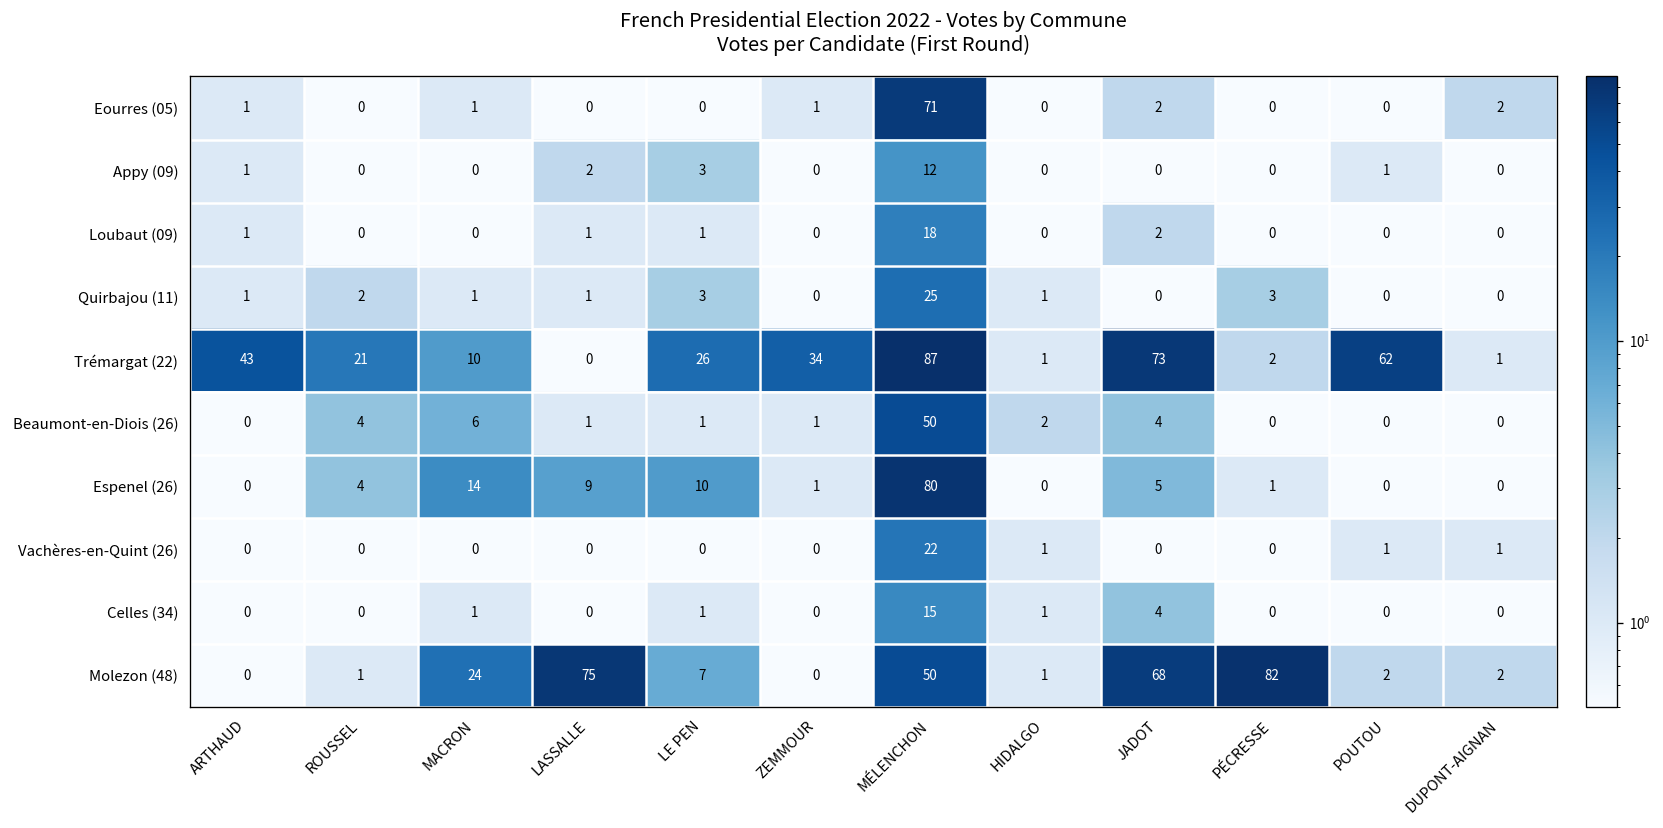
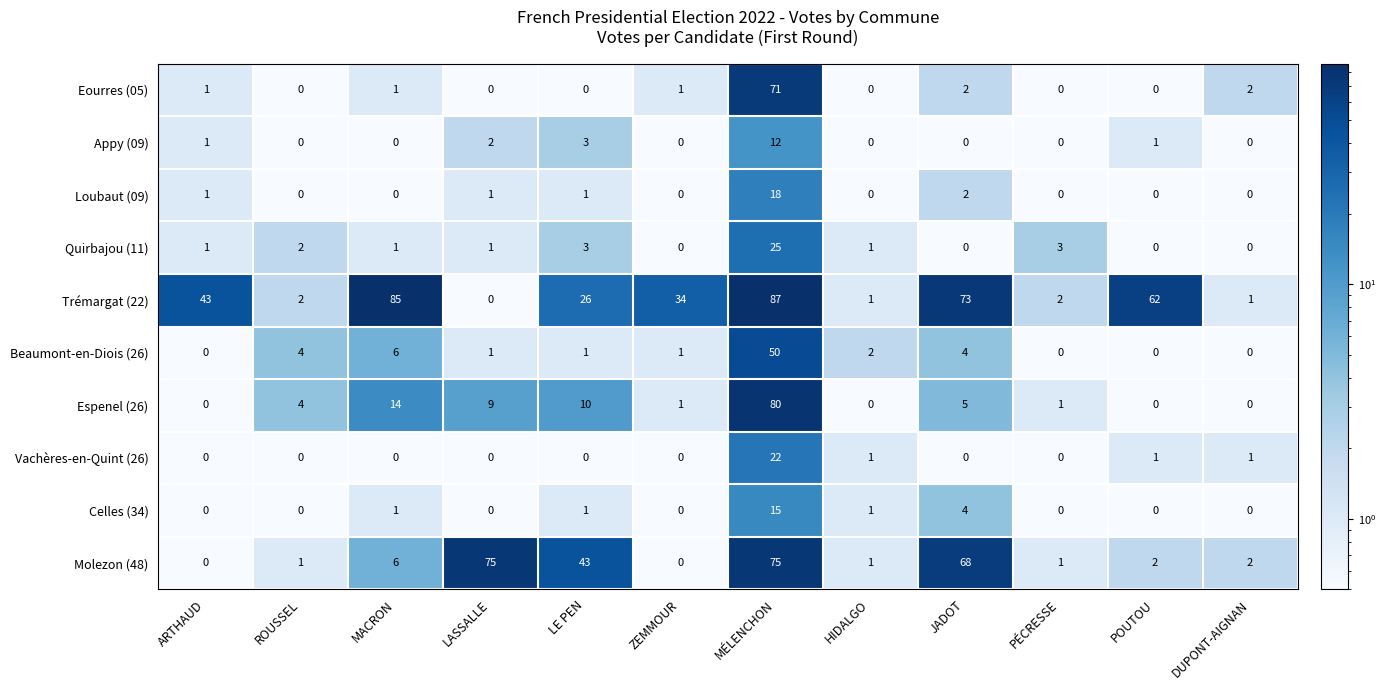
  {
    "Eourres (05)": {
      "ARTHAUD": 1,
      "ROUSSEL": 0,
      "MACRON": 1,
      "LASSALLE": 0,
      "LE PEN": 0,
      "ZEMMOUR": 1,
      "MÉLENCHON": 71,
      "HIDALGO": 0,
      "JADOT": 2,
      "PÉCRESSE": 0,
      "POUTOU": 0,
      "DUPONT-AIGNAN": 2
    },
    "Appy (09)": {
      "ARTHAUD": 1,
      "ROUSSEL": 0,
      "MACRON": 0,
      "LASSALLE": 2,
      "LE PEN": 3,
      "ZEMMOUR": 0,
      "MÉLENCHON": 12,
      "HIDALGO": 0,
      "JADOT": 0,
      "PÉCRESSE": 0,
      "POUTOU": 1,
      "DUPONT-AIGNAN": 0
    },
    "Loubaut (09)": {
      "ARTHAUD": 1,
      "ROUSSEL": 0,
      "MACRON": 0,
      "LASSALLE": 1,
      "LE PEN": 1,
      "ZEMMOUR": 0,
      "MÉLENCHON": 18,
      "HIDALGO": 0,
      "JADOT": 2,
      "PÉCRESSE": 0,
      "POUTOU": 0,
      "DUPONT-AIGNAN": 0
    },
    "Quirbajou (11)": {
      "ARTHAUD": 1,
      "ROUSSEL": 2,
      "MACRON": 1,
      "LASSALLE": 1,
      "LE PEN": 3,
      "ZEMMOUR": 0,
      "MÉLENCHON": 25,
      "HIDALGO": 1,
      "JADOT": 0,
      "PÉCRESSE": 3,
      "POUTOU": 0,
      "DUPONT-AIGNAN": 0
    },
    "Trémargat (22)": {
      "ARTHAUD": 43,
-     "ROUSSEL": 21,
-     "MACRON": 10,
+     "ROUSSEL": 2,
+     "MACRON": 85,
      "LASSALLE": 0,
      "LE PEN": 26,
      "ZEMMOUR": 34,
      "MÉLENCHON": 87,
      "HIDALGO": 1,
      "JADOT": 73,
      "PÉCRESSE": 2,
      "POUTOU": 62,
      "DUPONT-AIGNAN": 1
    },
    "Beaumont-en-Diois (26)": {
      "ARTHAUD": 0,
      "ROUSSEL": 4,
      "MACRON": 6,
      "LASSALLE": 1,
      "LE PEN": 1,
      "ZEMMOUR": 1,
      "MÉLENCHON": 50,
      "HIDALGO": 2,
      "JADOT": 4,
      "PÉCRESSE": 0,
      "POUTOU": 0,
      "DUPONT-AIGNAN": 0
    },
    "Espenel (26)": {
      "ARTHAUD": 0,
      "ROUSSEL": 4,
      "MACRON": 14,
      "LASSALLE": 9,
      "LE PEN": 10,
      "ZEMMOUR": 1,
      "MÉLENCHON": 80,
      "HIDALGO": 0,
      "JADOT": 5,
      "PÉCRESSE": 1,
      "POUTOU": 0,
      "DUPONT-AIGNAN": 0
    },
    "Vachères-en-Quint (26)": {
      "ARTHAUD": 0,
      "ROUSSEL": 0,
      "MACRON": 0,
      "LASSALLE": 0,
      "LE PEN": 0,
      "ZEMMOUR": 0,
      "MÉLENCHON": 22,
      "HIDALGO": 1,
      "JADOT": 0,
      "PÉCRESSE": 0,
      "POUTOU": 1,
      "DUPONT-AIGNAN": 1
    },
    "Celles (34)": {
      "ARTHAUD": 0,
      "ROUSSEL": 0,
      "MACRON": 1,
      "LASSALLE": 0,
      "LE PEN": 1,
      "ZEMMOUR": 0,
      "MÉLENCHON": 15,
      "HIDALGO": 1,
      "JADOT": 4,
      "PÉCRESSE": 0,
      "POUTOU": 0,
      "DUPONT-AIGNAN": 0
    },
    "Molezon (48)": {
      "ARTHAUD": 0,
      "ROUSSEL": 1,
-     "MACRON": 24,
+     "MACRON": 6,
      "LASSALLE": 75,
-     "LE PEN": 7,
+     "LE PEN": 43,
      "ZEMMOUR": 0,
-     "MÉLENCHON": 50,
+     "MÉLENCHON": 75,
      "HIDALGO": 1,
      "JADOT": 68,
-     "PÉCRESSE": 82,
+     "PÉCRESSE": 1,
      "POUTOU": 2,
      "DUPONT-AIGNAN": 2
    }
  }
